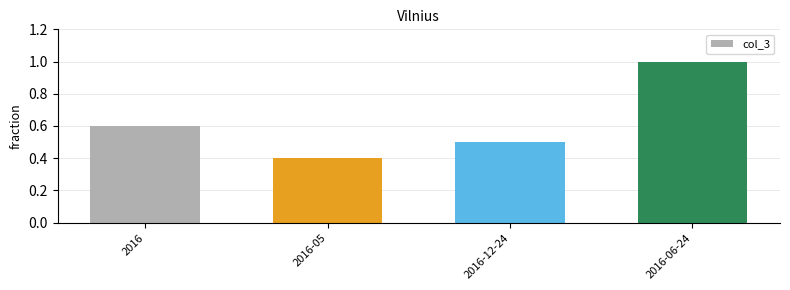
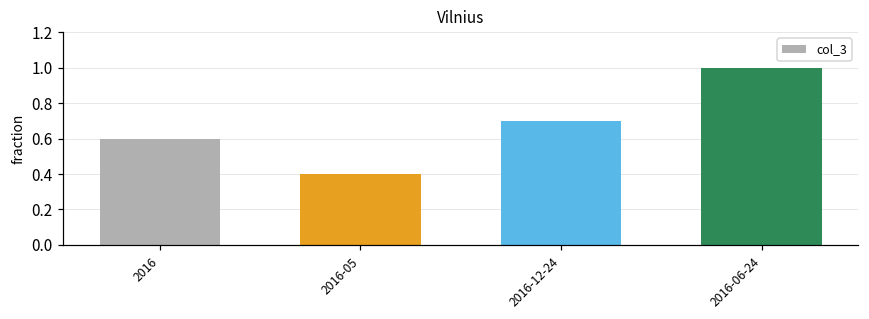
  {
    "2016": 0.6,
    "2016-05": 0.4,
-   "2016-12-24": 0.5,
+   "2016-12-24": 0.7,
    "2016-06-24": 1.0
  }
